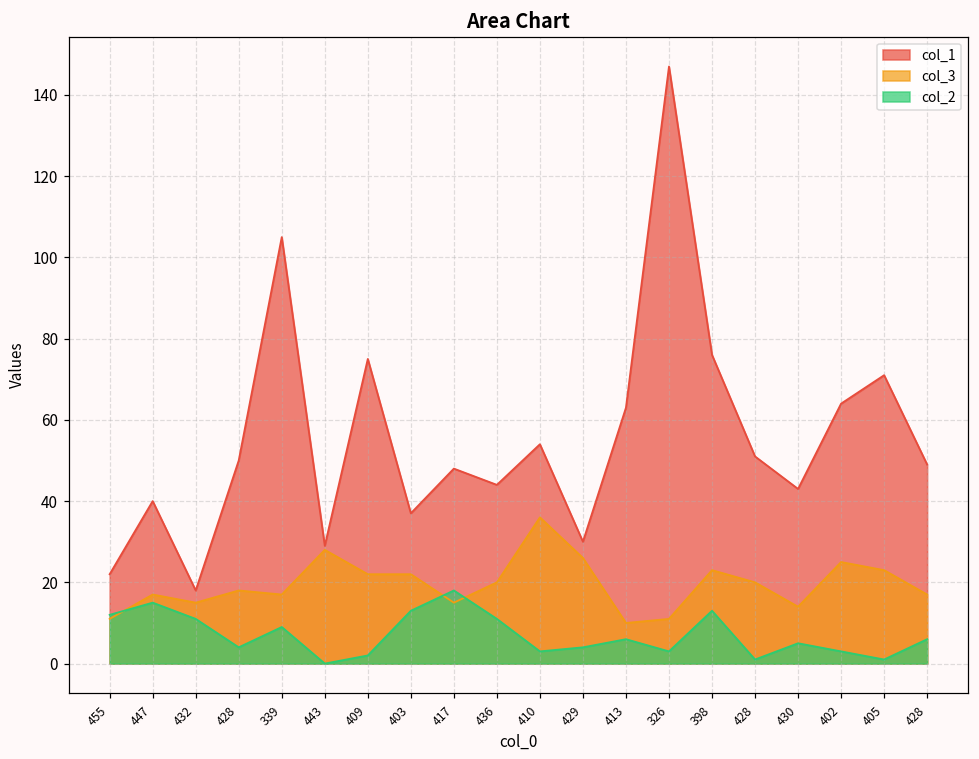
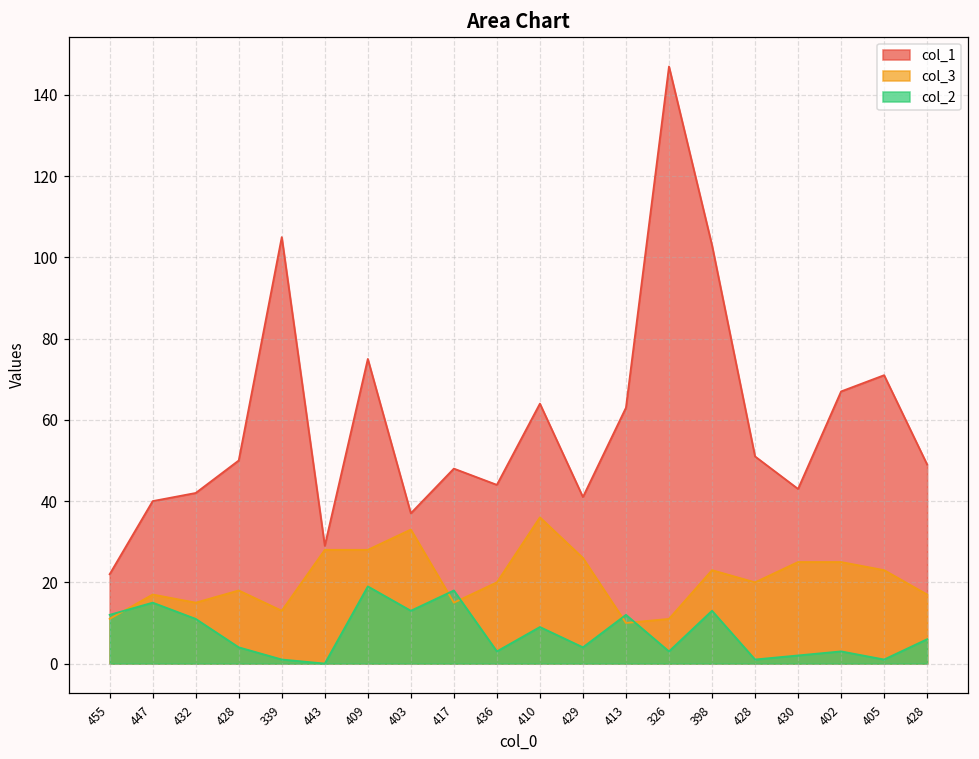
  {
    "col_1": {
      "455": 22,
      "447": 40,
-     "432": 18,
+     "432": 42,
      "339": 105,
      "443": 29,
      "409": 75,
      "403": 37,
      "417": 48,
      "436": 44,
-     "410": 54,
-     "429": 30,
+     "410": 64,
+     "429": 41,
      "413": 63,
      "326": 147,
-     "398": 76,
+     "398": 103,
      "430": 43,
-     "402": 64,
+     "402": 67,
      "405": 71
    },
    "col_3": {
      "455": 11,
      "447": 17,
      "432": 15,
-     "339": 17,
+     "339": 13,
      "443": 28,
-     "409": 22,
-     "403": 22,
+     "409": 28,
+     "403": 33,
      "417": 15,
      "436": 20,
      "410": 36,
      "429": 26,
      "413": 10,
      "326": 11,
      "398": 23,
-     "430": 14,
+     "430": 25,
      "402": 25,
      "405": 23
    },
    "col_2": {
      "455": 12,
      "447": 15,
      "432": 11,
-     "339": 9,
+     "339": 1,
      "443": 0,
-     "409": 2,
+     "409": 19,
      "403": 13,
      "417": 18,
-     "436": 11,
-     "410": 3,
+     "436": 3,
+     "410": 9,
      "429": 4,
-     "413": 6,
+     "413": 12,
      "326": 3,
      "398": 13,
-     "430": 5,
+     "430": 2,
      "402": 3,
      "405": 1
    }
  }
